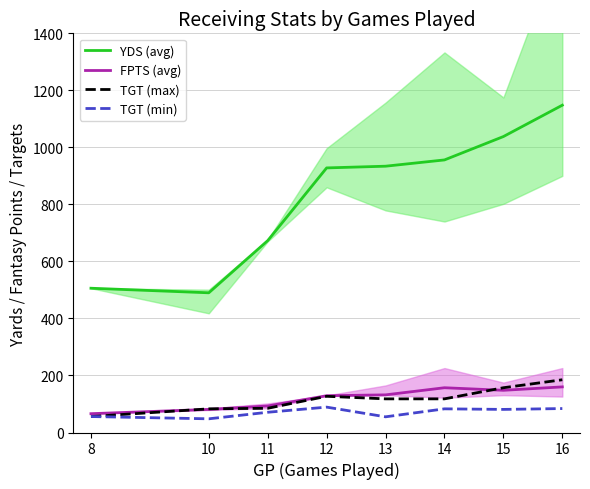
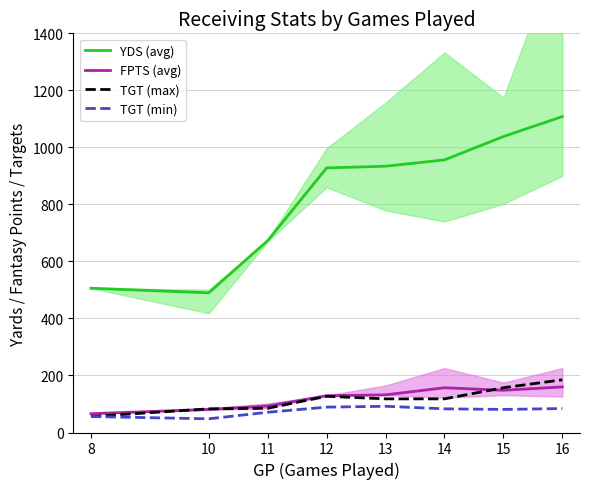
  {
    "YDS (avg)": {
      "10": 490,
      "12": 930,
      "13": 930,
      "14": 960,
      "15": 1040,
-     "16": 1150
+     "16": 1110
    },
    "FPTS (avg)": {
      "13": 130,
      "14": 160,
      "15": 150,
      "16": 160
    },
    "TGT (max)": {
      "13": 120,
      "14": 120,
      "15": 160,
      "16": 190
    },
    "TGT (min)": {
      "10": 50,
      "11": 70,
      "12": 90,
-     "13": 60,
+     "13": 90,
      "14": 80,
      "15": 80,
      "16": 80
    }
  }
